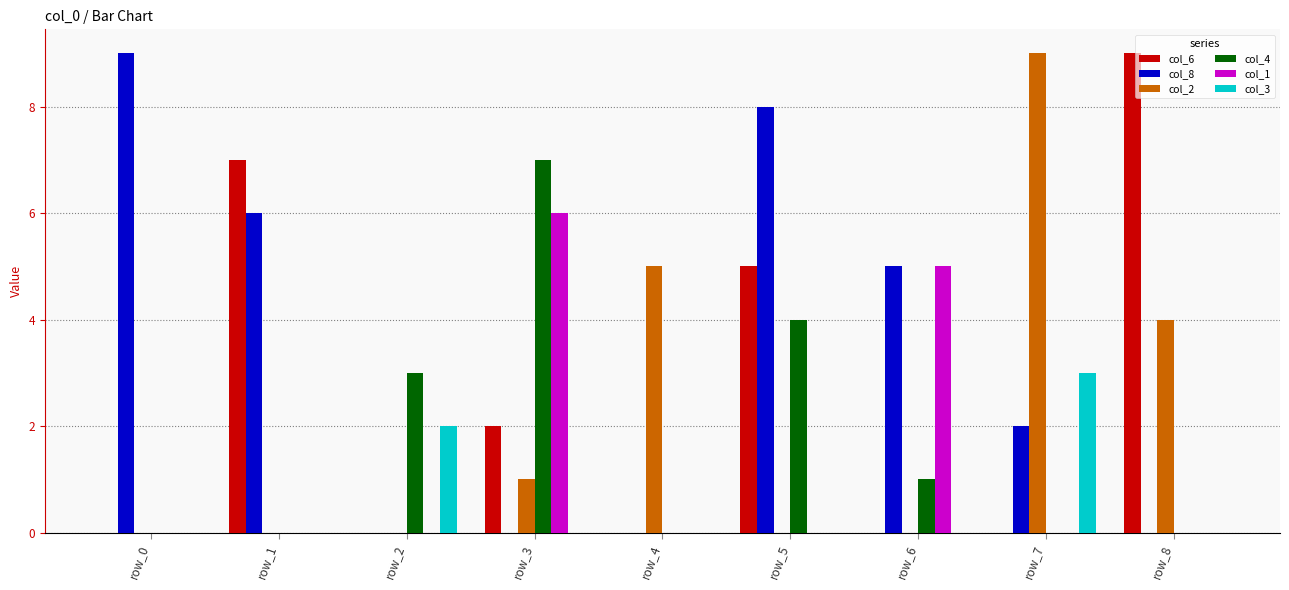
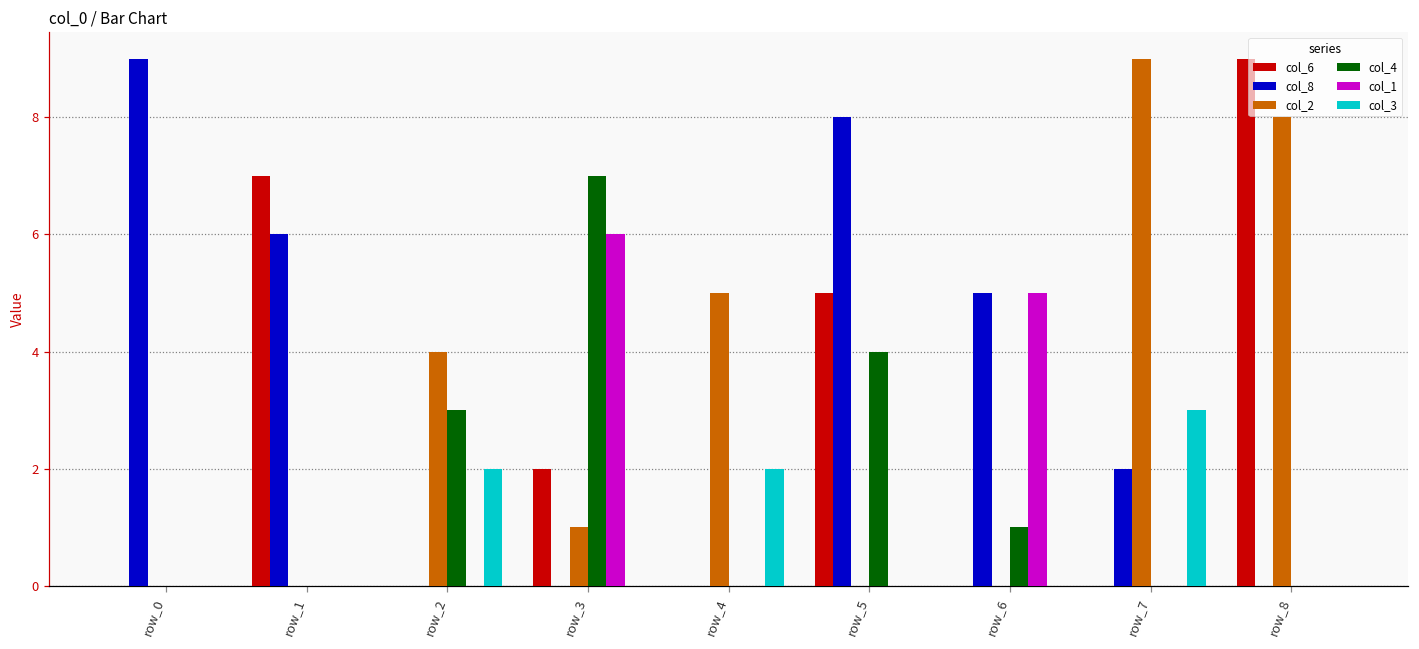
  {
    "col_6": {
      "row_0": 0,
      "row_1": 7,
      "row_2": 0,
      "row_3": 2,
      "row_4": 0,
      "row_5": 5,
      "row_6": 0,
      "row_7": 0,
      "row_8": 9
    },
    "col_8": {
      "row_0": 9,
      "row_1": 6,
      "row_2": 0,
      "row_3": 0,
      "row_4": 0,
      "row_5": 8,
      "row_6": 5,
      "row_7": 2,
      "row_8": 0
    },
    "col_2": {
      "row_0": 0,
      "row_1": 0,
-     "row_2": 0,
+     "row_2": 4,
      "row_3": 1,
      "row_4": 5,
      "row_5": 0,
      "row_6": 0,
      "row_7": 9,
-     "row_8": 4
+     "row_8": 8
    },
    "col_4": {
      "row_0": 0,
      "row_1": 0,
      "row_2": 3,
      "row_3": 7,
      "row_4": 0,
      "row_5": 4,
      "row_6": 1,
      "row_7": 0,
      "row_8": 0
    },
    "col_1": {
      "row_0": 0,
      "row_1": 0,
      "row_2": 0,
      "row_3": 6,
      "row_4": 0,
      "row_5": 0,
      "row_6": 5,
      "row_7": 0,
      "row_8": 0
    },
    "col_3": {
      "row_0": 0,
      "row_1": 0,
      "row_2": 2,
      "row_3": 0,
-     "row_4": 0,
+     "row_4": 2,
      "row_5": 0,
      "row_6": 0,
      "row_7": 3,
      "row_8": 0
    }
  }
